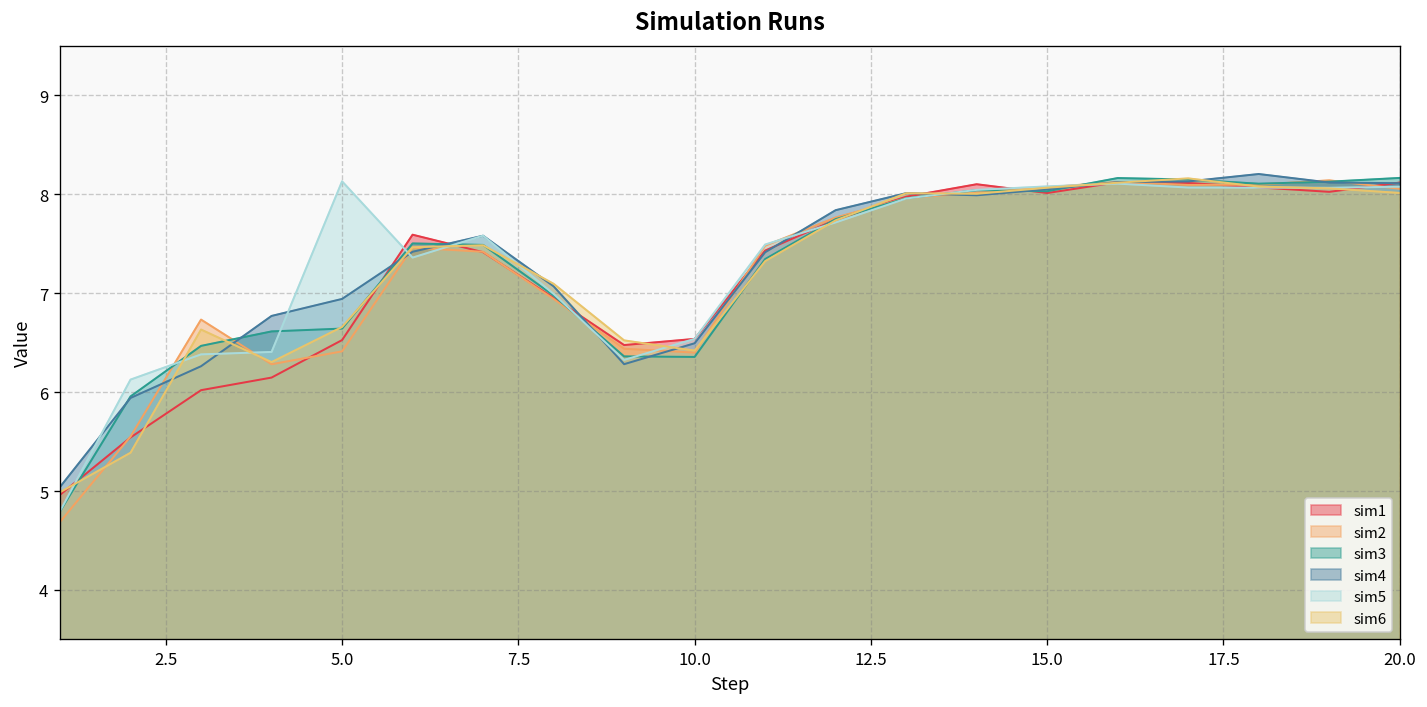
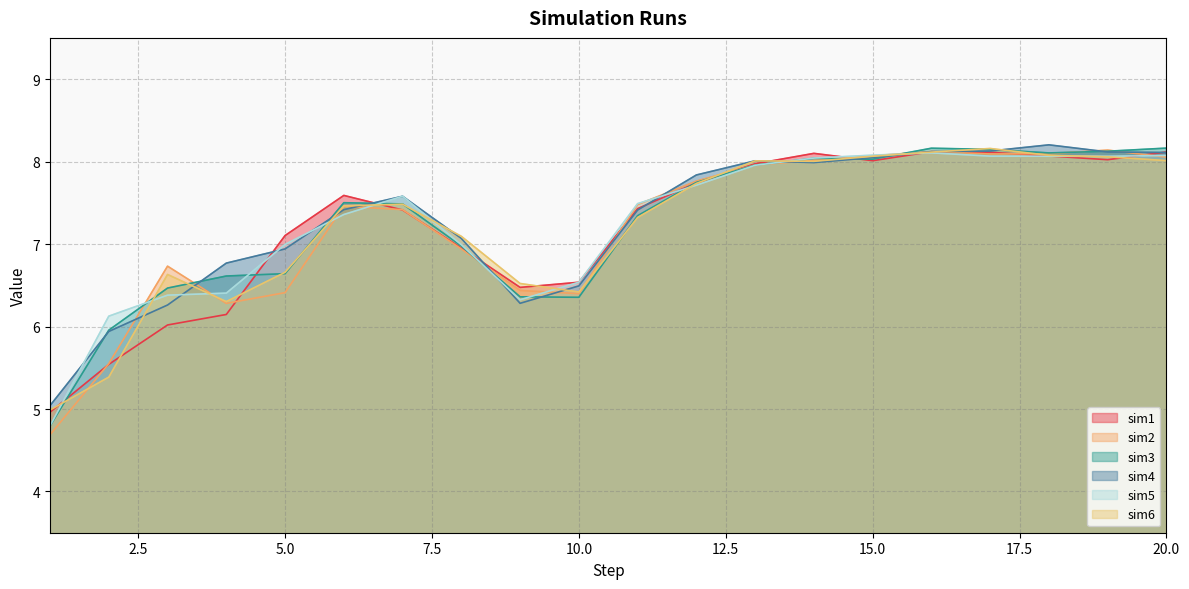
  {
    "sim1": {
-     "5.0": 6.5
+     "5.0": 7.1
    },
    "sim5": {
-     "5.0": 8.1
+     "5.0": 7.0
    }
  }
